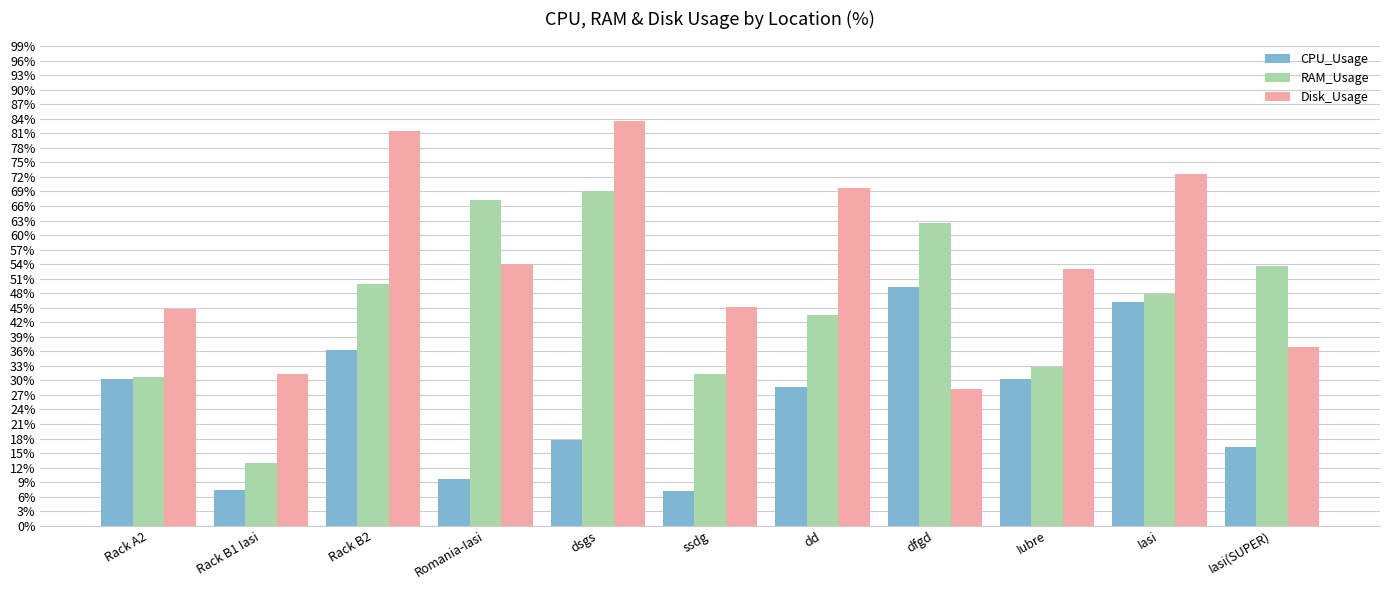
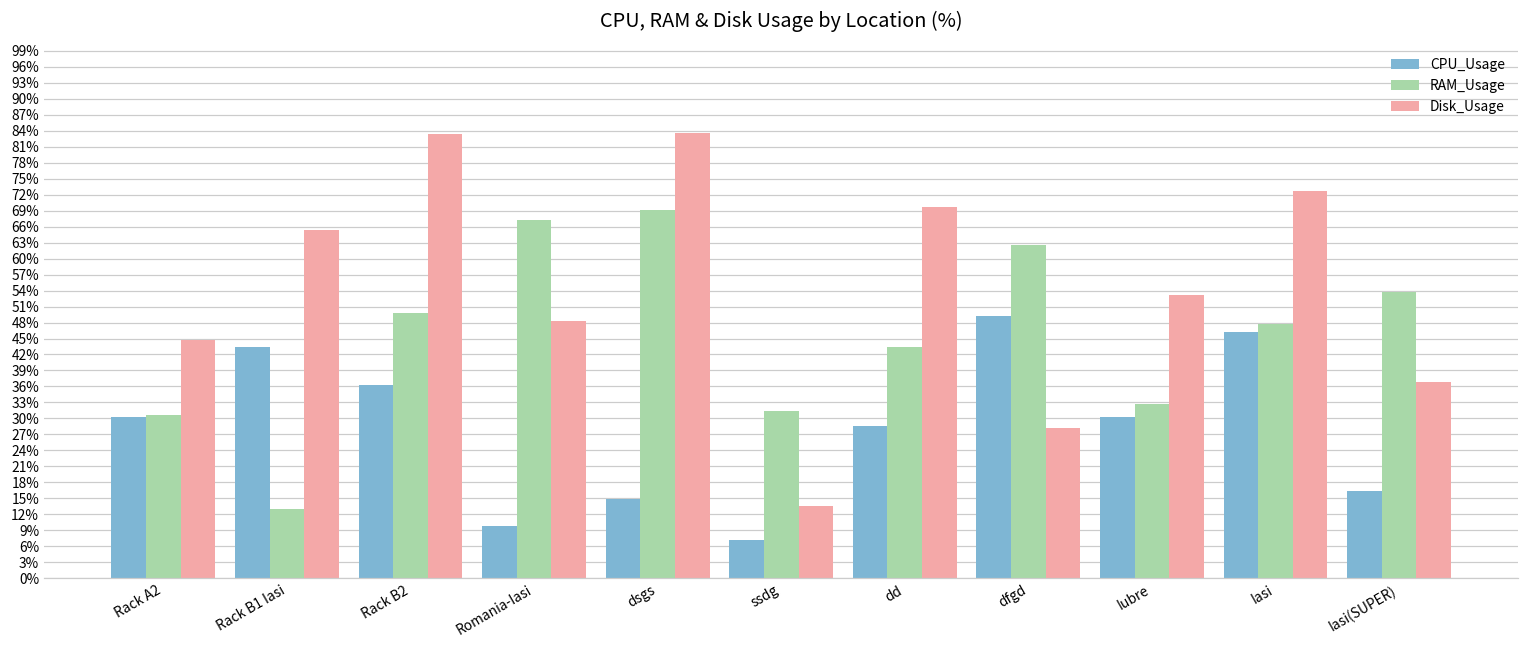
  {
    "CPU_Usage": {
      "Rack A2": "30%",
-     "Rack B1 Iasi": "7%",
+     "Rack B1 Iasi": "43%",
      "Rack B2": "36%",
      "Romania-Iasi": "10%",
-     "dsgs": "18%",
+     "dsgs": "15%",
      "ssdg": "7%",
      "dd": "29%",
      "dfgd": "49%",
      "Iubre": "30%",
      "Iasi": "46%",
      "Iasi(SUPER)": "16%"
    },
    "RAM_Usage": {
      "Rack A2": "31%",
      "Rack B1 Iasi": "13%",
      "Rack B2": "50%",
      "Romania-Iasi": "67%",
      "dsgs": "69%",
      "ssdg": "31%",
      "dd": "43%",
      "dfgd": "63%",
      "Iubre": "33%",
      "Iasi": "48%",
      "Iasi(SUPER)": "54%"
    },
    "Disk_Usage": {
      "Rack A2": "45%",
-     "Rack B1 Iasi": "31%",
-     "Rack B2": "82%",
-     "Romania-Iasi": "54%",
+     "Rack B1 Iasi": "65%",
+     "Rack B2": "83%",
+     "Romania-Iasi": "48%",
      "dsgs": "84%",
-     "ssdg": "45%",
+     "ssdg": "14%",
      "dd": "70%",
      "dfgd": "28%",
      "Iubre": "53%",
      "Iasi": "73%",
      "Iasi(SUPER)": "37%"
    }
  }
